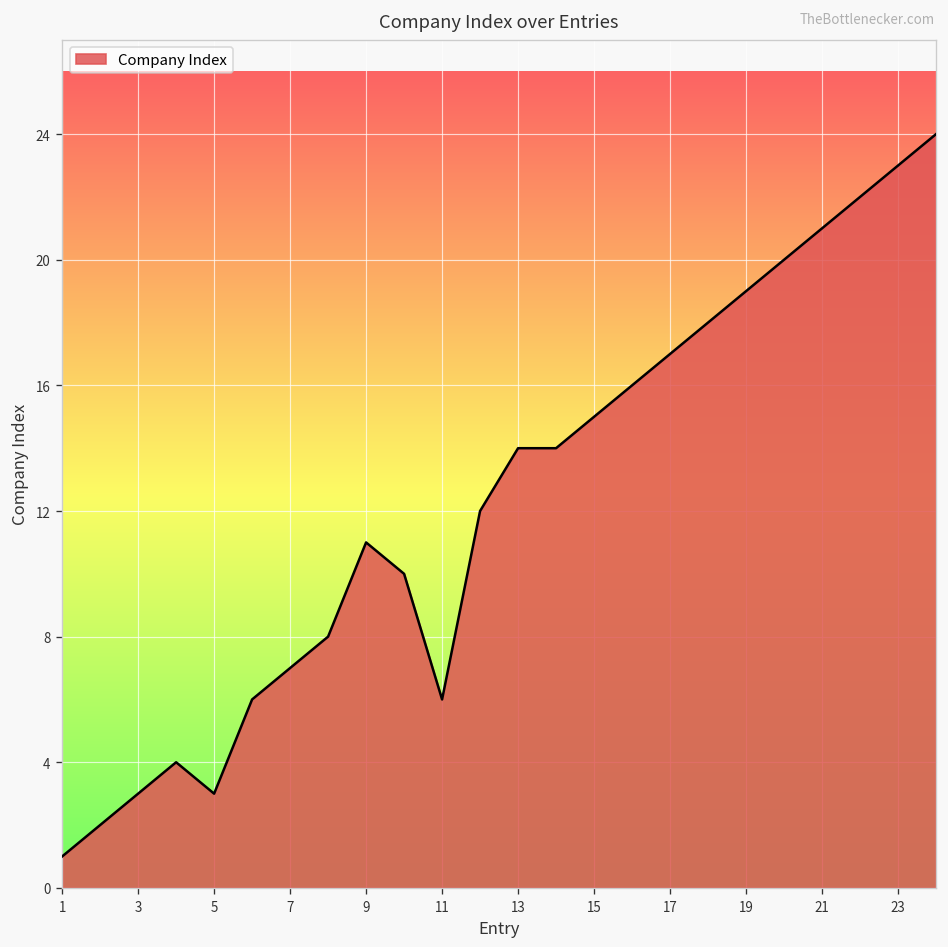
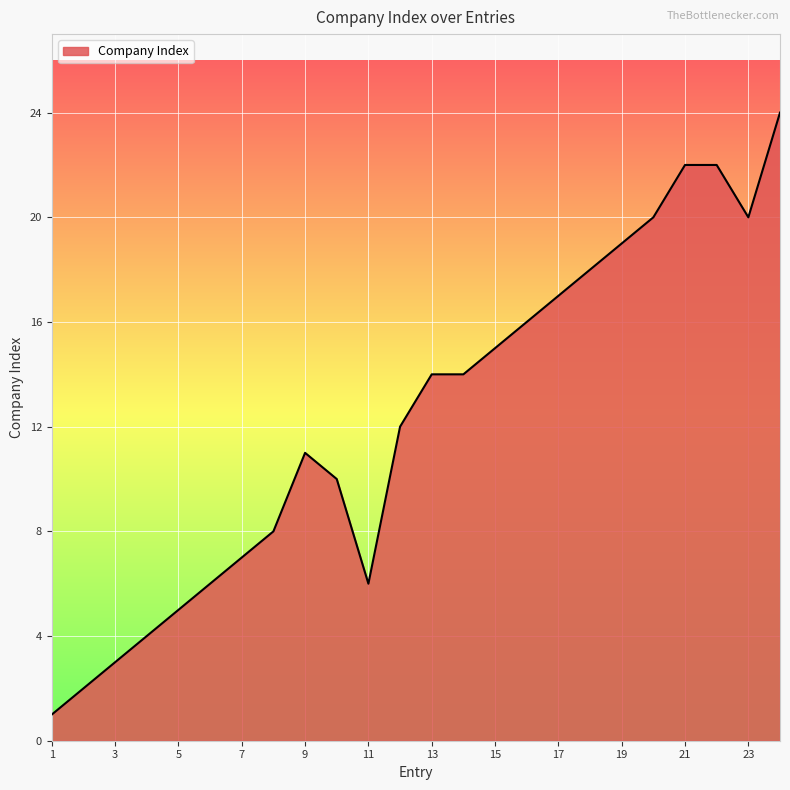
  {
    "1": 1,
    "3": 3,
-   "5": 3,
+   "5": 5,
    "7": 7,
    "9": 11,
    "11": 6,
    "13": 14,
    "15": 15,
    "17": 17,
    "19": 19,
-   "21": 21,
-   "23": 23
+   "21": 22,
+   "23": 20
  }
